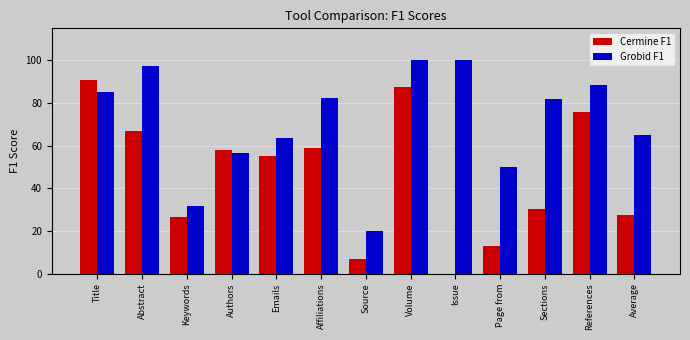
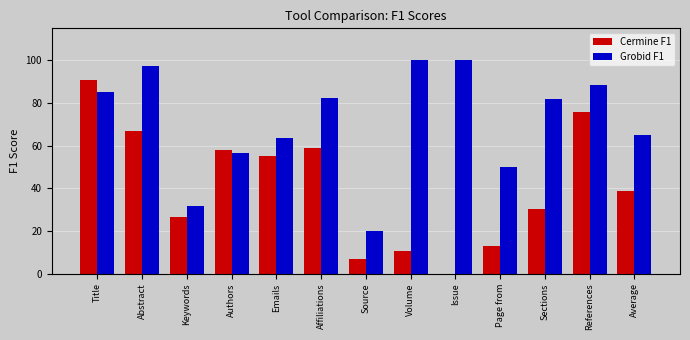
  {
    "Cermine F1": {
      "Title": 91,
      "Abstract": 67,
      "Keywords": 27,
      "Authors": 58,
      "Emails": 55,
      "Affiliations": 59,
      "Source": 7,
-     "Volume": 87,
+     "Volume": 11,
      "Issue": 0,
      "Page from": 13,
      "Sections": 30,
      "References": 76,
-     "Average": 27
+     "Average": 39
    },
    "Grobid F1": {
      "Title": 85,
      "Abstract": 97,
      "Keywords": 31,
      "Authors": 56,
      "Emails": 64,
      "Affiliations": 82,
      "Source": 20,
      "Volume": 100,
      "Issue": 100,
      "Page from": 50,
      "Sections": 82,
      "References": 88,
      "Average": 65
    }
  }
